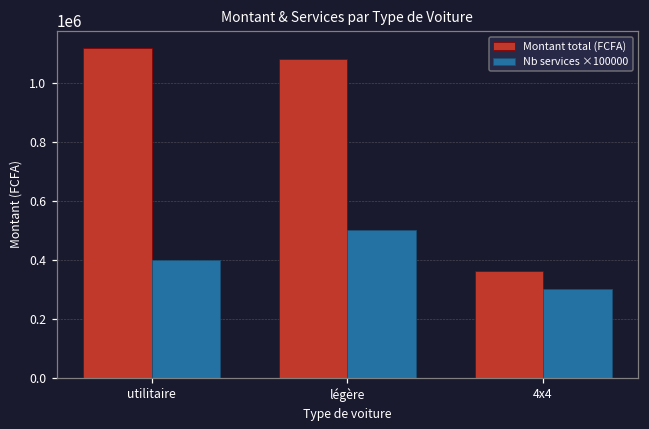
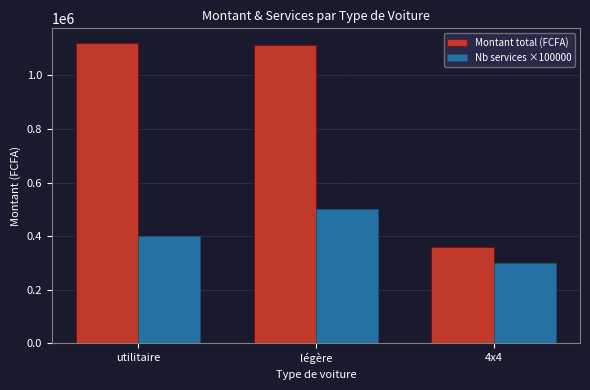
  {
    "Montant total (FCFA)": {
      "utilitaire": 1120000,
-     "légère": 1080000,
+     "légère": 1110000,
      "4x4": 360000
    },
    "Nb services ×100000": {
      "utilitaire": 400000,
      "légère": 500000,
      "4x4": 300000
    }
  }
